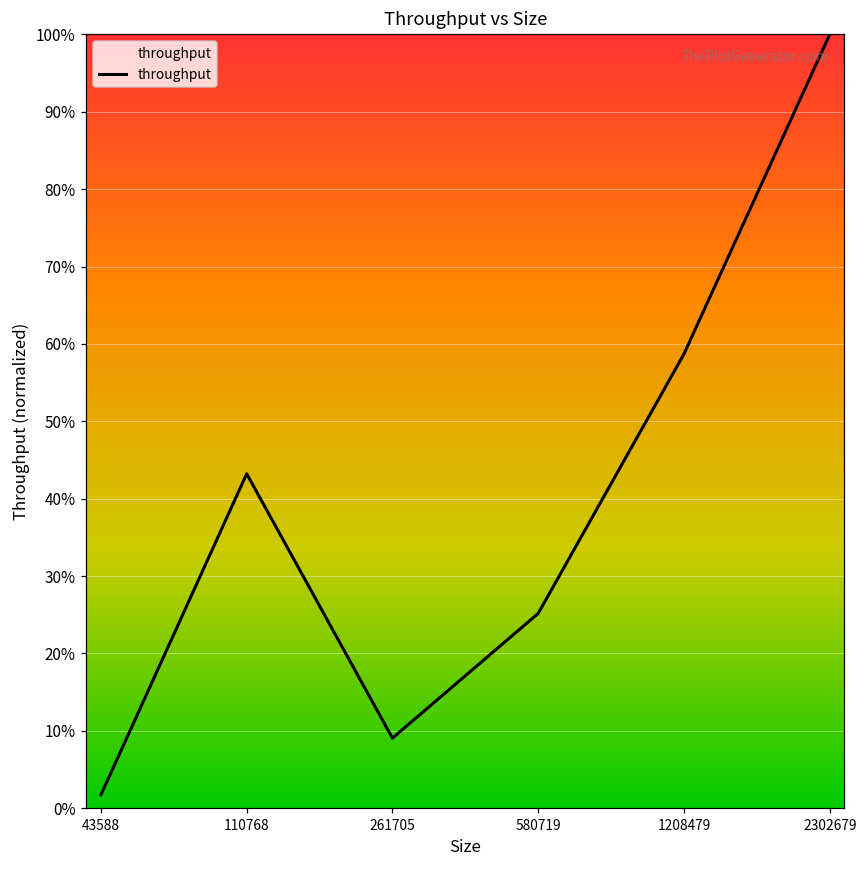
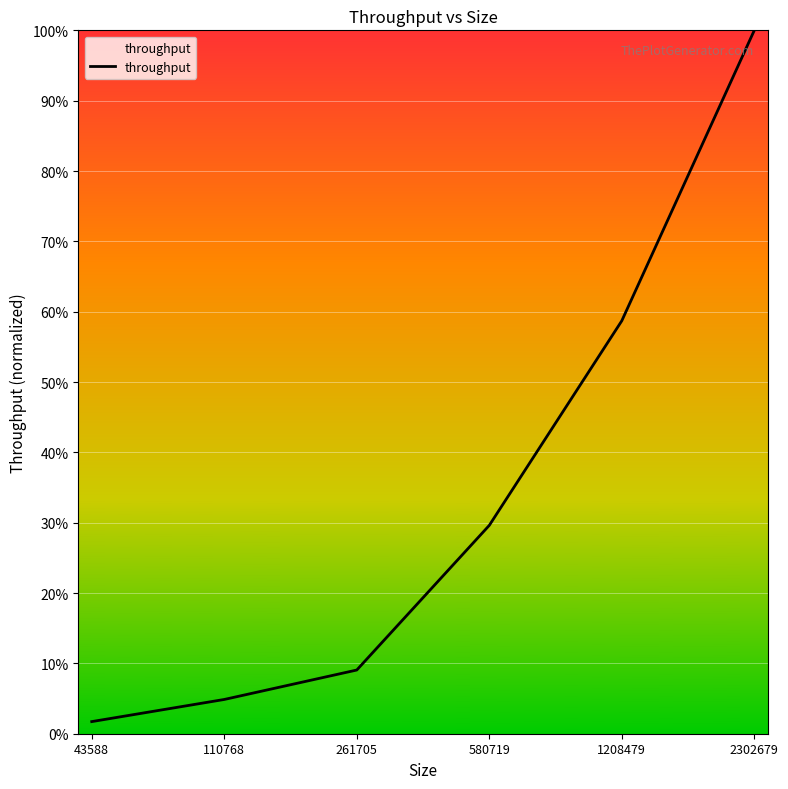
  {
    "43588": "2%",
-   "110768": "43%",
+   "110768": "5%",
    "261705": "9%",
-   "580719": "25%",
+   "580719": "30%",
    "1208479": "59%",
    "2302679": "100%"
  }
